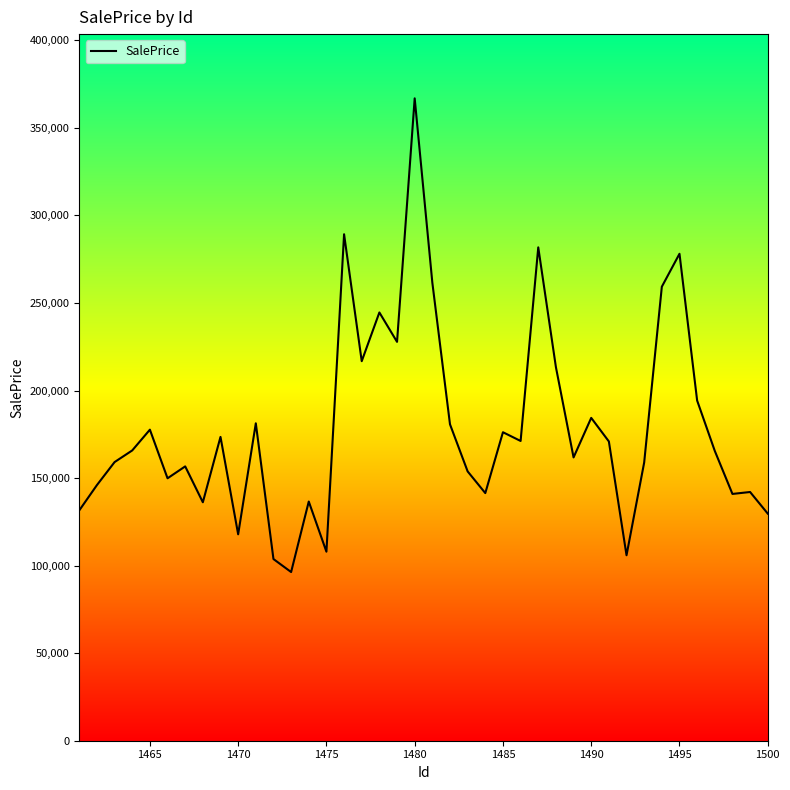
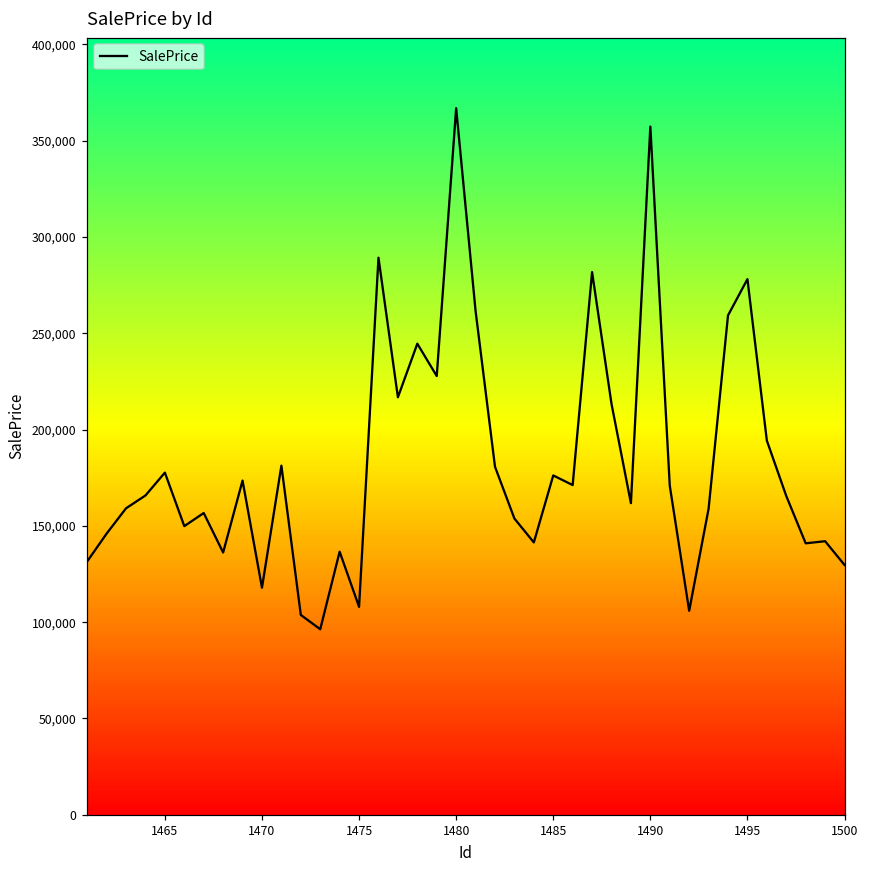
  {
    "1465": "178,000",
    "1470": "118,000",
    "1475": "108,000",
    "1480": "367,000",
    "1485": "176,000",
-   "1490": "184,000",
+   "1490": "357,000",
    "1495": "278,000",
    "1500": "130,000"
  }
